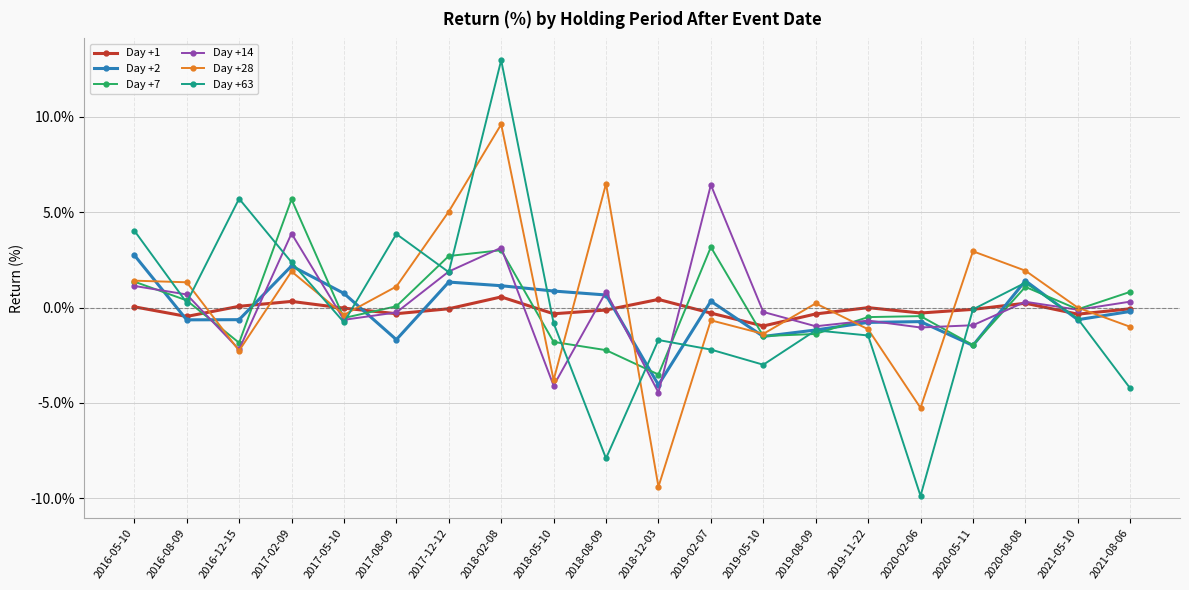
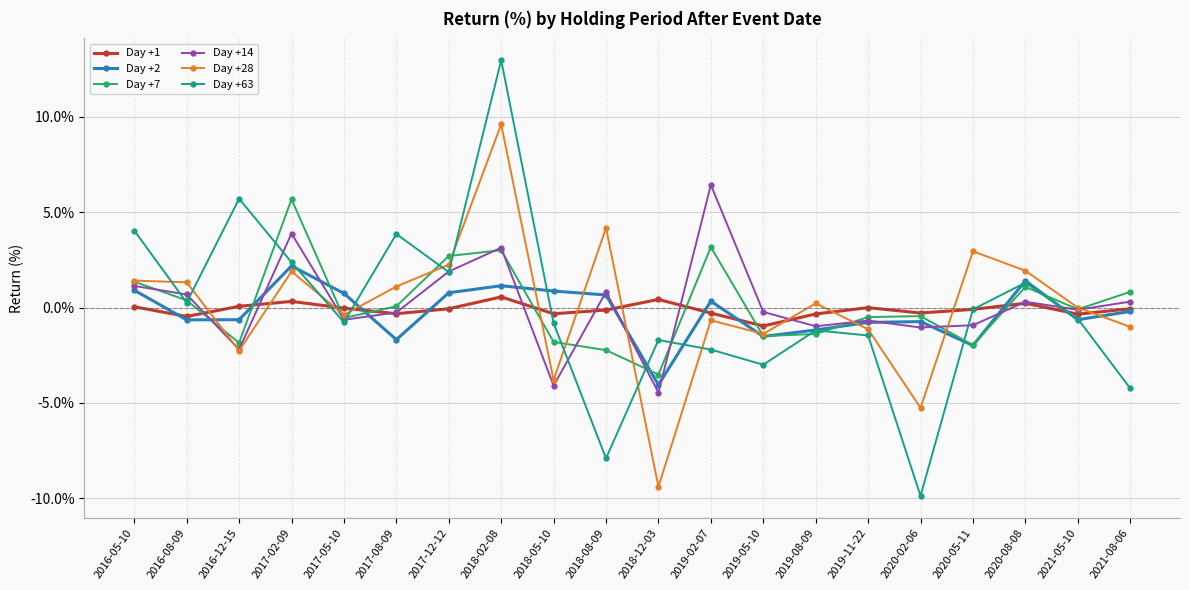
  {
    "Day +1": {
      "2016-05-10": "0.0%",
      "2016-08-09": "-0.5%",
      "2016-12-15": "0.1%",
      "2017-02-09": "0.3%",
      "2017-05-10": "0.0%",
      "2017-12-12": "-0.1%",
      "2018-02-08": "0.6%",
      "2018-05-10": "-0.3%",
      "2018-08-09": "-0.1%",
      "2018-12-03": "0.4%",
      "2019-02-07": "-0.3%",
      "2019-05-10": "-1.0%",
      "2019-08-09": "-0.3%",
      "2019-11-22": "0.0%",
      "2020-02-06": "-0.3%",
      "2021-05-10": "-0.3%",
      "2021-08-06": "-0.1%"
    },
    "Day +2": {
-     "2016-05-10": "2.8%",
+     "2016-05-10": "0.9%",
      "2016-08-09": "-0.6%",
      "2016-12-15": "-0.6%",
      "2017-02-09": "2.2%",
      "2017-05-10": "0.7%",
      "2017-08-09": "-1.7%",
-     "2017-12-12": "1.3%",
+     "2017-12-12": "0.8%",
      "2018-02-08": "1.1%",
      "2018-05-10": "0.9%",
      "2018-08-09": "0.7%",
      "2018-12-03": "-4.1%",
      "2019-02-07": "0.3%",
      "2020-02-06": "-0.7%",
      "2021-08-06": "-0.2%"
    },
    "Day +14": {
      "2016-05-10": "1.1%",
      "2016-08-09": "0.7%",
      "2017-02-09": "3.9%",
      "2018-05-10": "-4.1%",
      "2018-08-09": "0.8%",
      "2018-12-03": "-4.5%",
      "2019-02-07": "6.4%",
      "2019-05-10": "-0.2%",
      "2019-08-09": "-1.0%",
      "2020-02-06": "-1.0%",
      "2020-05-11": "-0.9%",
      "2021-08-06": "0.3%"
    },
    "Day +28": {
      "2016-08-09": "1.3%",
      "2017-02-09": "1.9%",
      "2017-05-10": "-0.4%",
      "2017-08-09": "1.1%",
-     "2017-12-12": "5.0%",
+     "2017-12-12": "2.2%",
      "2018-02-08": "9.6%",
      "2018-05-10": "-3.8%",
-     "2018-08-09": "6.5%",
+     "2018-08-09": "4.2%",
      "2018-12-03": "-9.4%",
      "2019-02-07": "-0.7%",
      "2019-08-09": "0.2%",
      "2019-11-22": "-1.1%",
      "2020-02-06": "-5.3%",
      "2020-05-11": "2.9%",
      "2020-08-08": "1.9%",
      "2021-08-06": "-1.0%"
    }
  }
